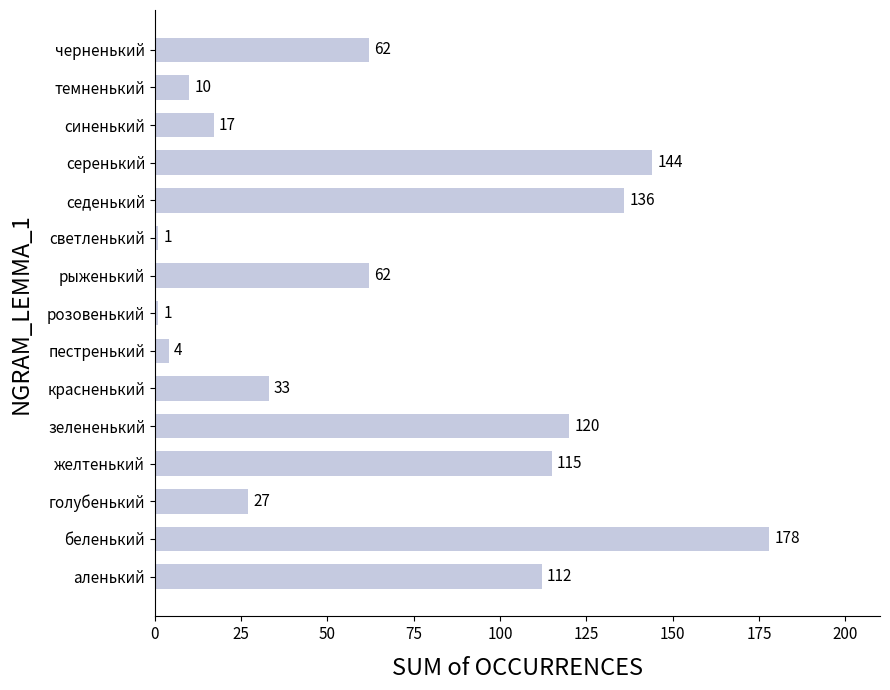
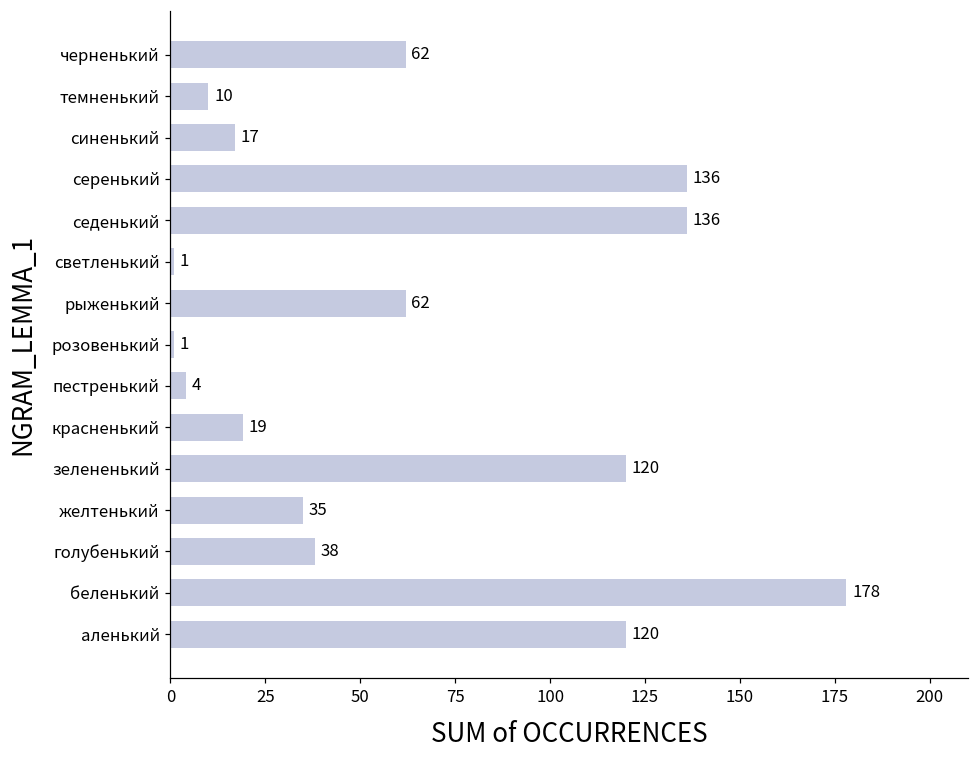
  {
    "черненький": 62,
    "темненький": 10,
    "синенький": 17,
-   "серенький": 144,
+   "серенький": 136,
    "седенький": 136,
    "светленький": 1,
    "рыженький": 62,
    "розовенький": 1,
    "пестренький": 4,
-   "красненький": 33,
+   "красненький": 19,
    "зелененький": 120,
-   "желтенький": 115,
-   "голубенький": 27,
+   "желтенький": 35,
+   "голубенький": 38,
    "беленький": 178,
-   "аленький": 112
+   "аленький": 120
  }
